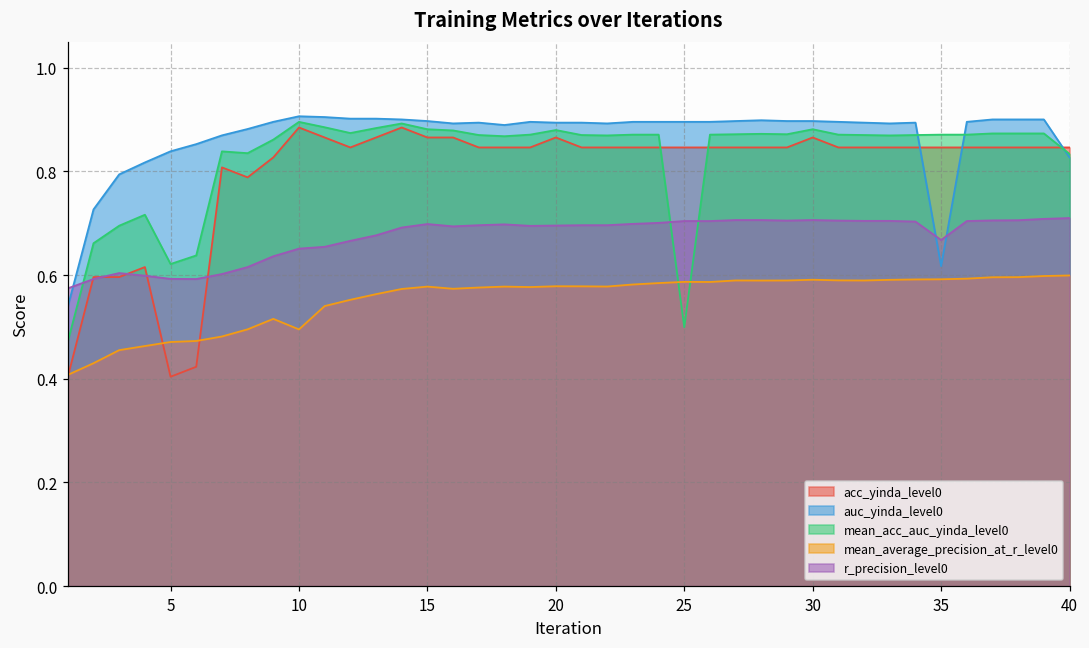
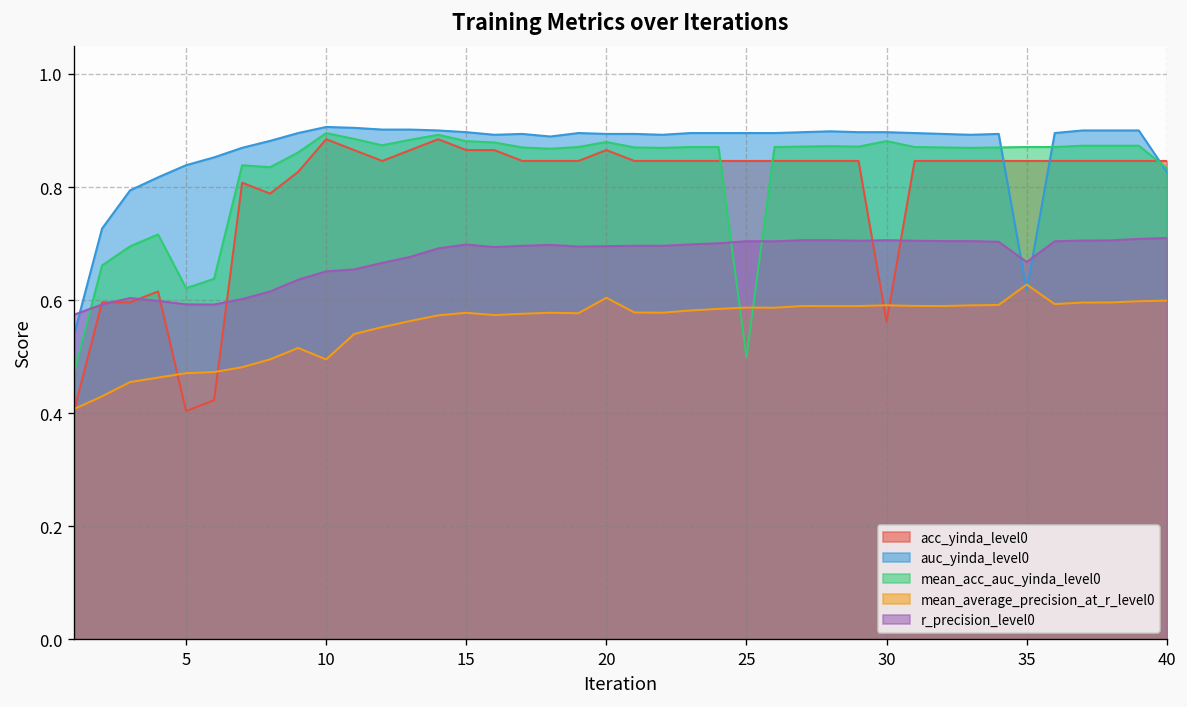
  {
    "acc_yinda_level0": {
      "5": 0.40,
      "10": 0.88,
      "15": 0.87,
      "20": 0.87,
      "25": 0.85,
-     "30": 0.87,
+     "30": 0.56,
      "35": 0.85,
      "40": 0.85
    },
    "auc_yinda_level0": {
      "5": 0.84,
      "10": 0.91,
      "15": 0.90,
      "20": 0.89,
      "25": 0.90,
      "30": 0.90,
      "35": 0.62,
      "40": 0.83
    },
    "mean_acc_auc_yinda_level0": {
      "5": 0.62,
      "10": 0.90,
      "15": 0.88,
      "20": 0.88,
      "25": 0.50,
      "30": 0.88,
      "35": 0.87,
      "40": 0.83
    },
    "mean_average_precision_at_r_level0": {
      "5": 0.47,
      "10": 0.50,
      "15": 0.58,
-     "20": 0.58,
+     "20": 0.60,
      "25": 0.59,
      "30": 0.59,
-     "35": 0.59,
+     "35": 0.63,
      "40": 0.60
    },
    "r_precision_level0": {
      "5": 0.59,
      "10": 0.65,
      "15": 0.70,
      "20": 0.70,
      "25": 0.70,
      "30": 0.71,
      "35": 0.67,
      "40": 0.71
    }
  }
